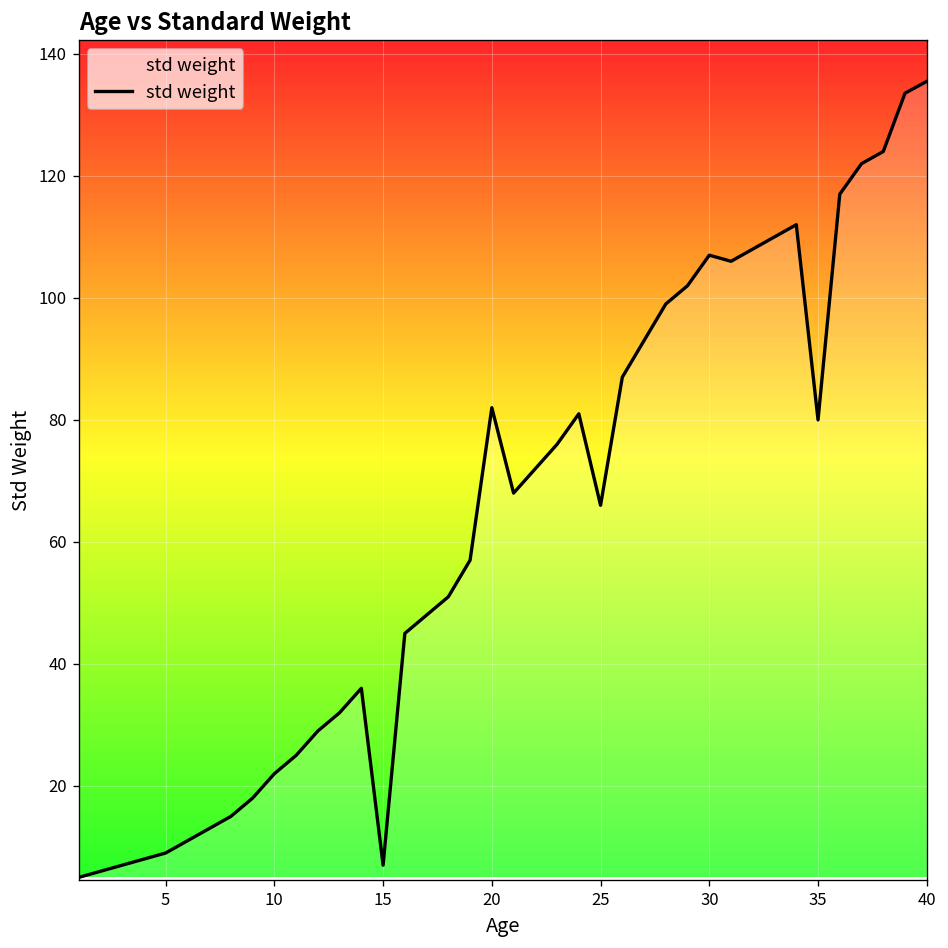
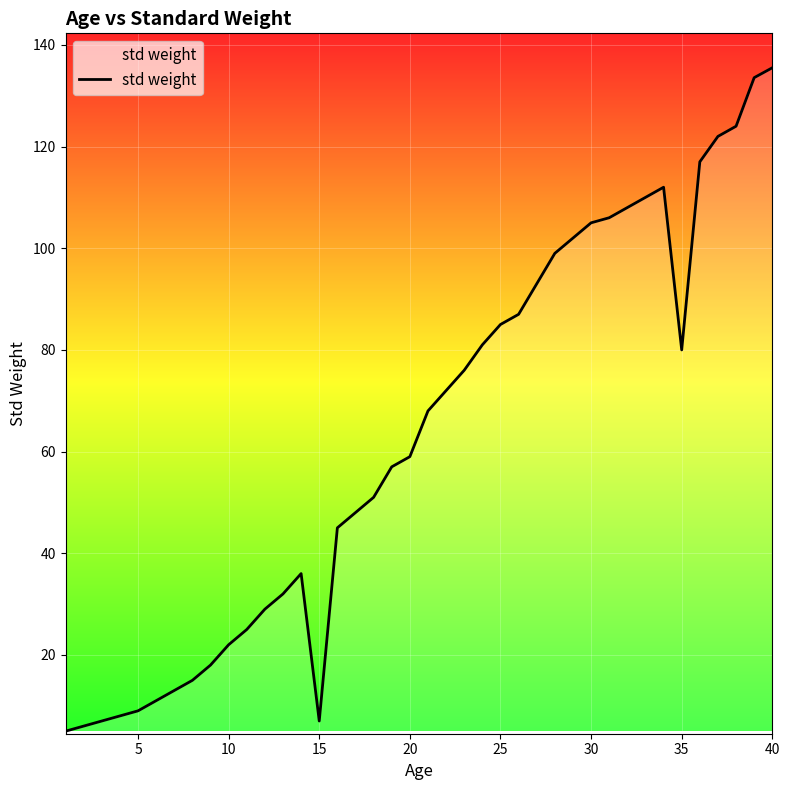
  {
    "5": 9,
    "10": 22,
    "15": 7,
-   "20": 82,
-   "25": 66,
-   "30": 107,
+   "20": 59,
+   "25": 85,
+   "30": 105,
    "35": 80,
    "40": 136
  }
